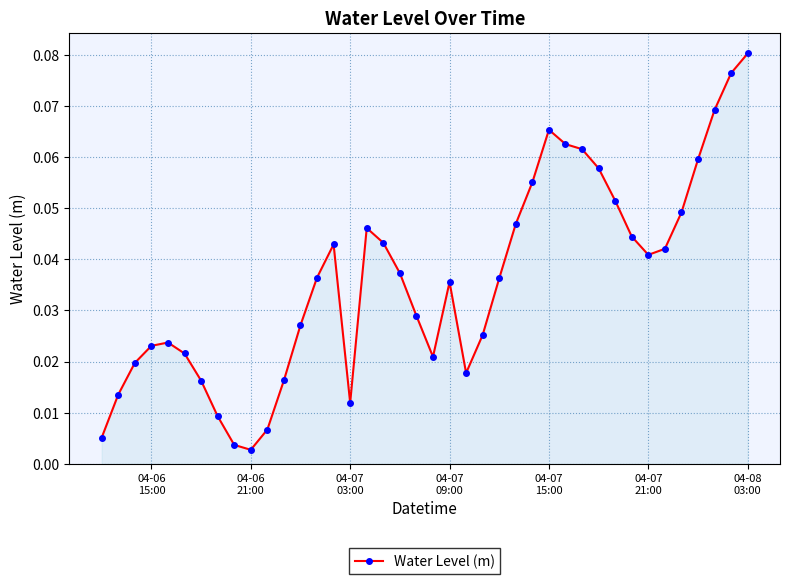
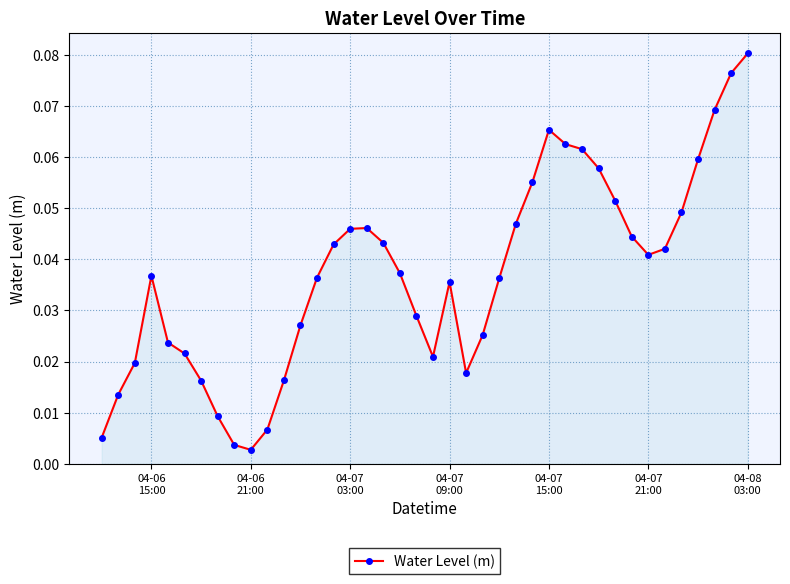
  {
-   "04-06 15:00": 0.023,
+   "04-06 15:00": 0.037,
    "04-06 21:00": 0.003,
-   "04-07 03:00": 0.012,
+   "04-07 03:00": 0.046,
    "04-07 09:00": 0.036,
    "04-07 15:00": 0.065,
    "04-07 21:00": 0.041,
    "04-08 03:00": 0.080
  }
